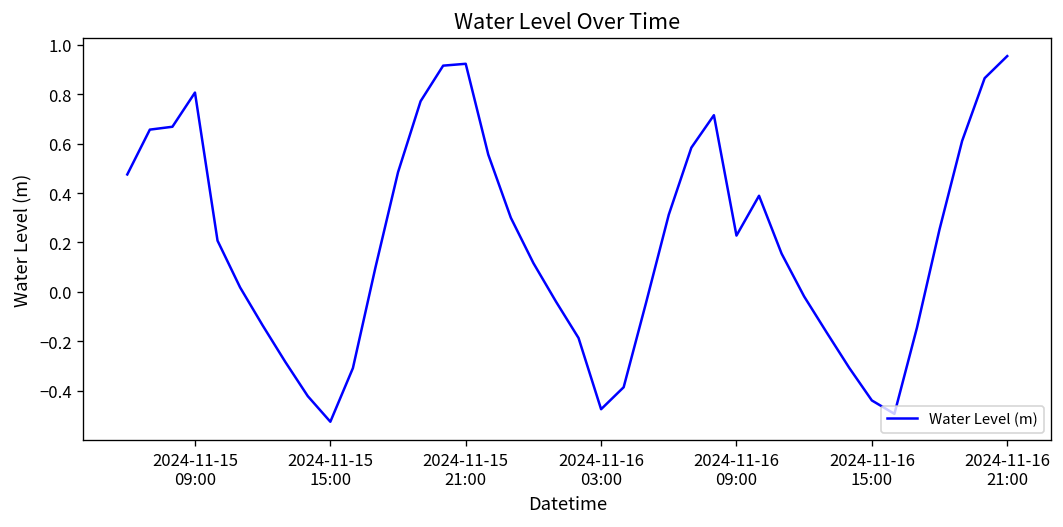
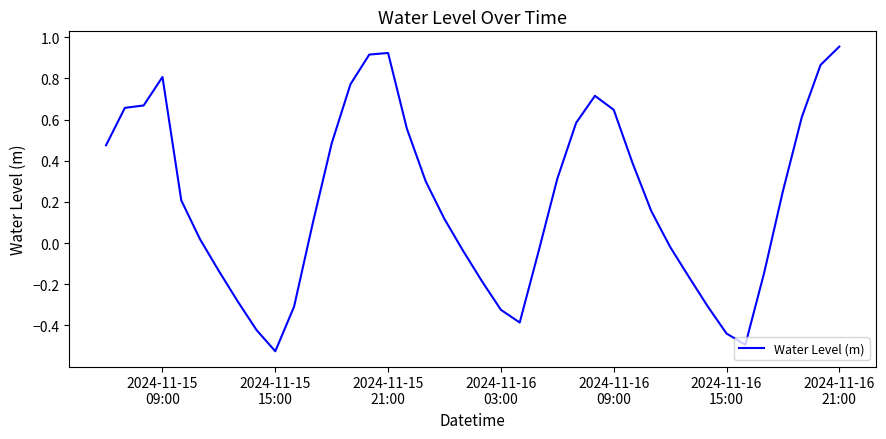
  {
    "2024-11-15 09:00": 0.81,
    "2024-11-15 15:00": -0.53,
    "2024-11-15 21:00": 0.92,
-   "2024-11-16 03:00": -0.47,
-   "2024-11-16 09:00": 0.23,
+   "2024-11-16 03:00": -0.32,
+   "2024-11-16 09:00": 0.65,
    "2024-11-16 15:00": -0.44,
    "2024-11-16 21:00": 0.95
  }
